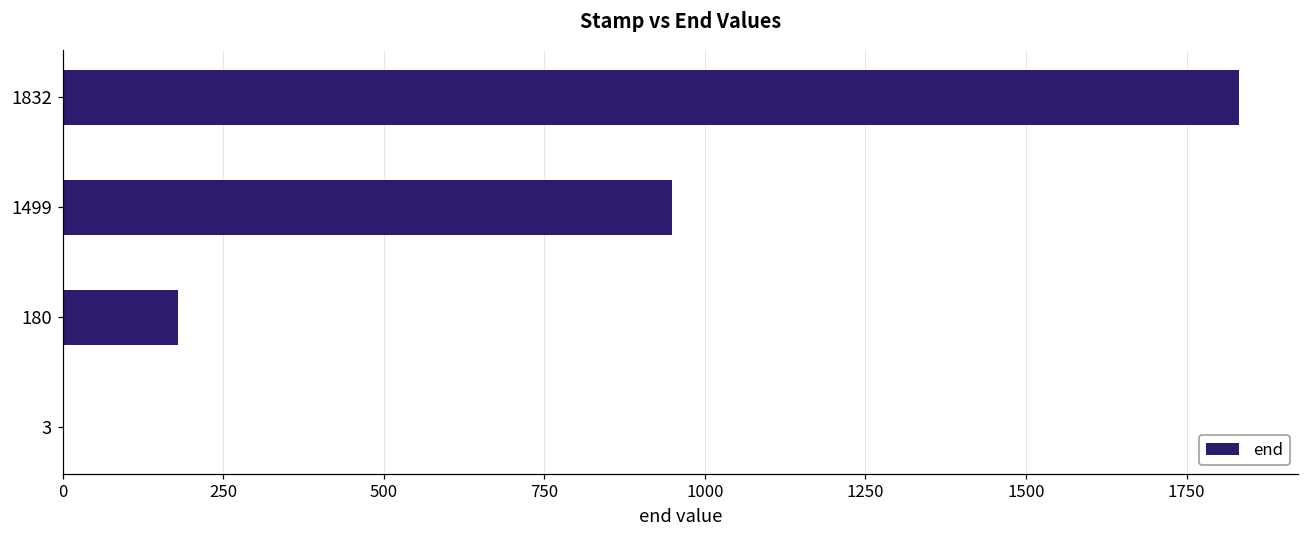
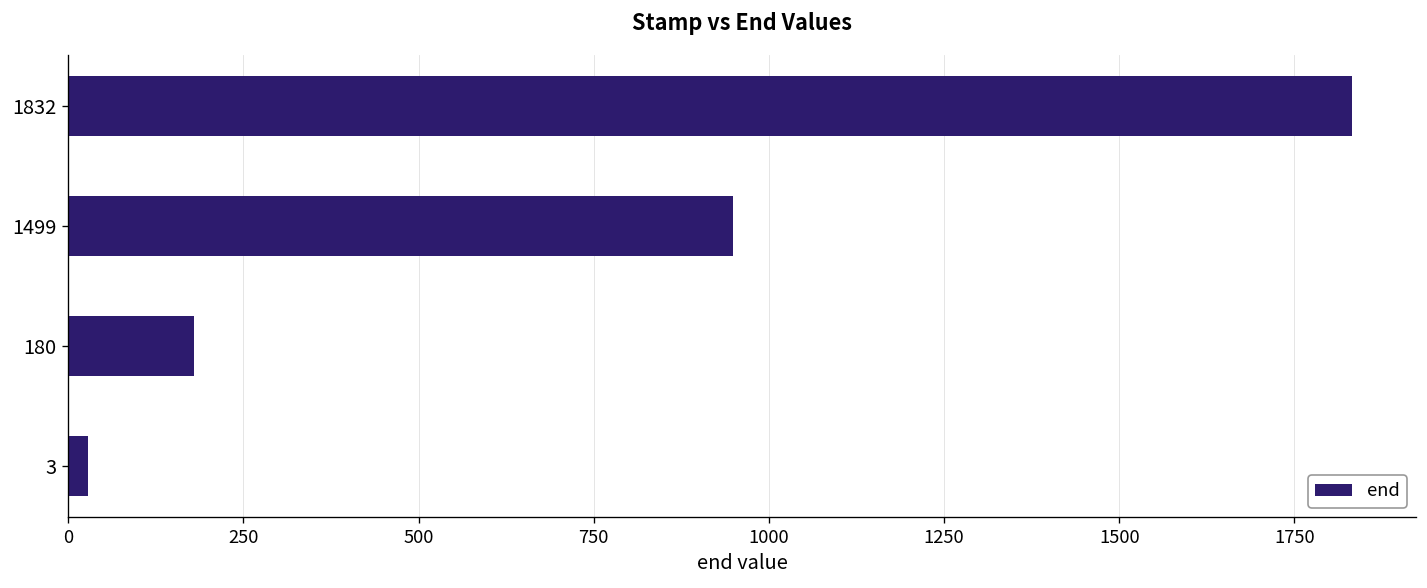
  {
    "1832": 1830,
    "1499": 950,
    "180": 180,
-   "3": 0
+   "3": 30
  }
